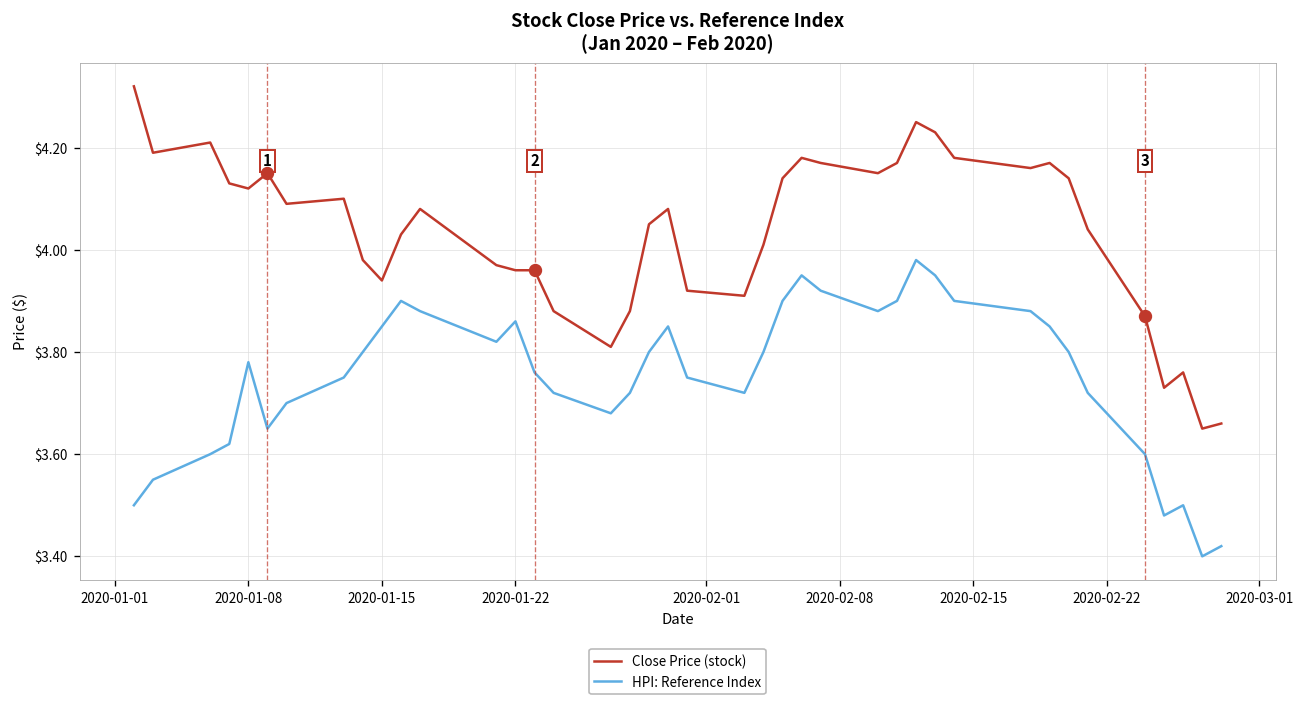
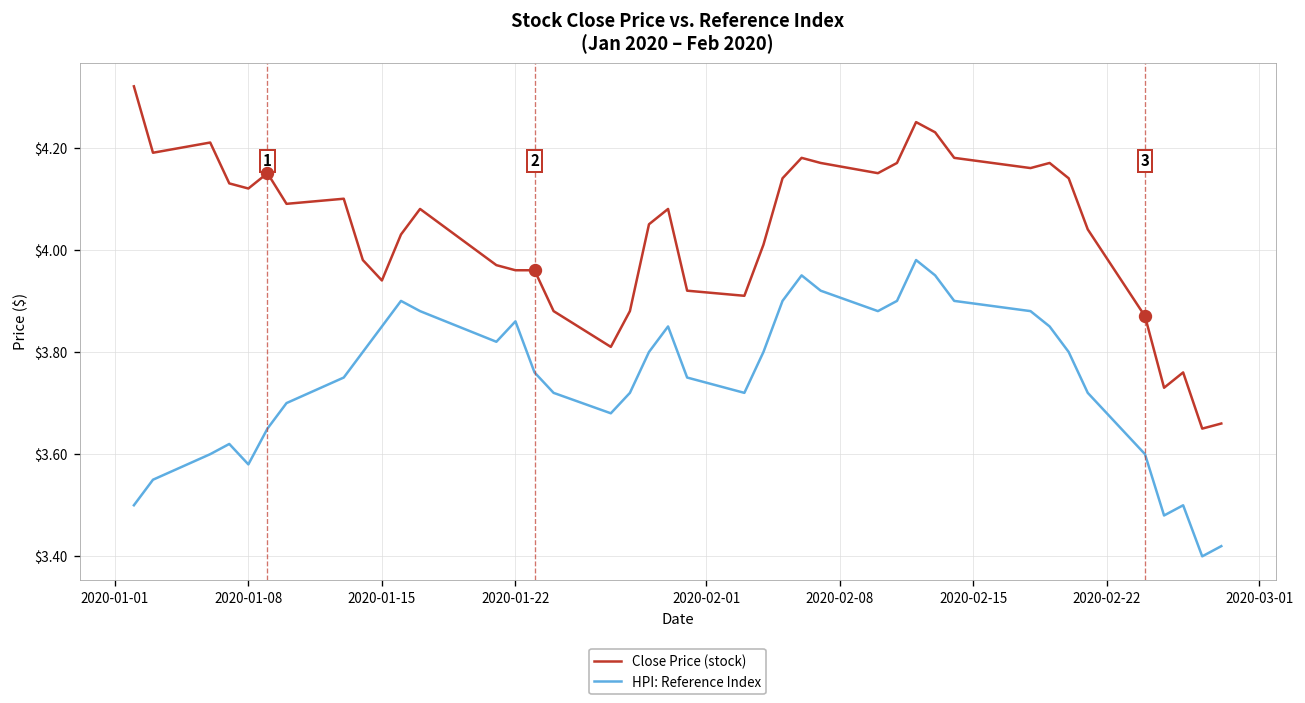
  {
    "HPI: Reference Index": {
-     "2020-01-08": "$3.78",
+     "2020-01-08": "$3.58",
      "2020-01-15": "$3.85",
      "2020-01-22": "$3.86"
    }
  }
